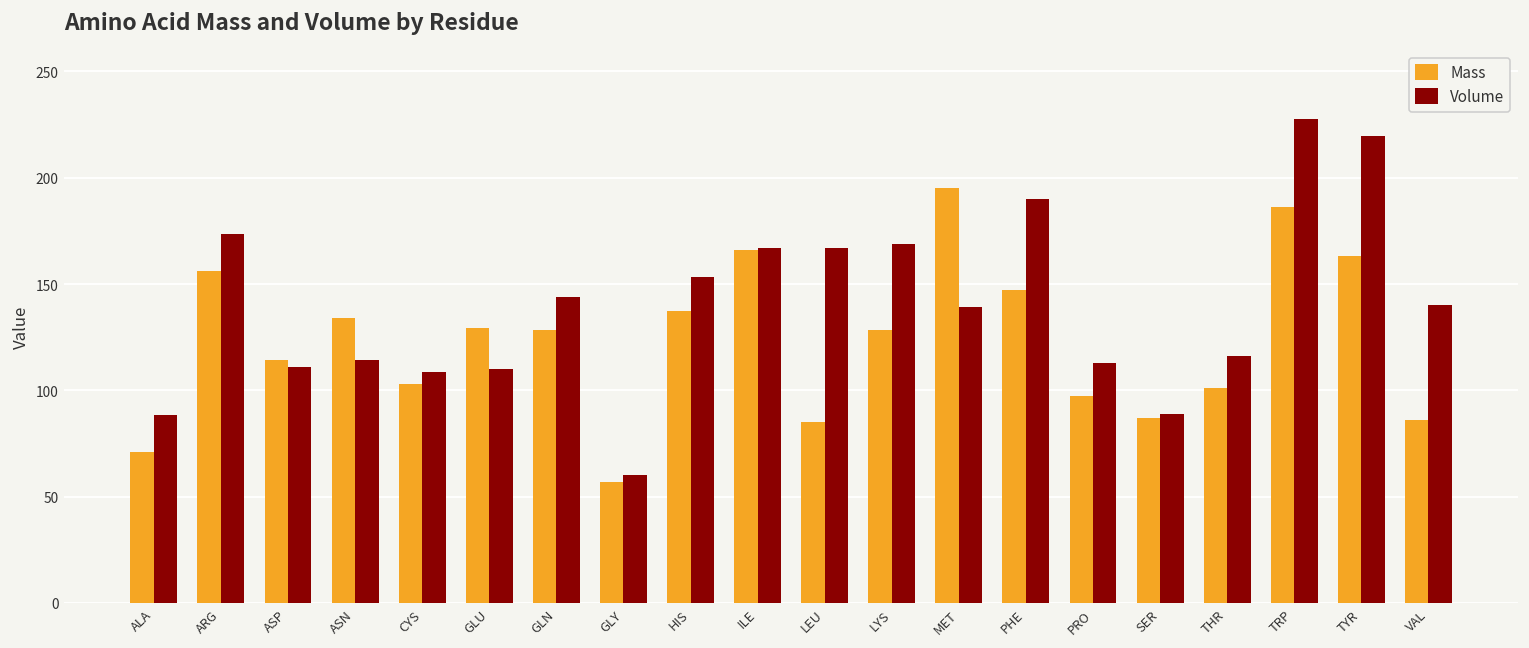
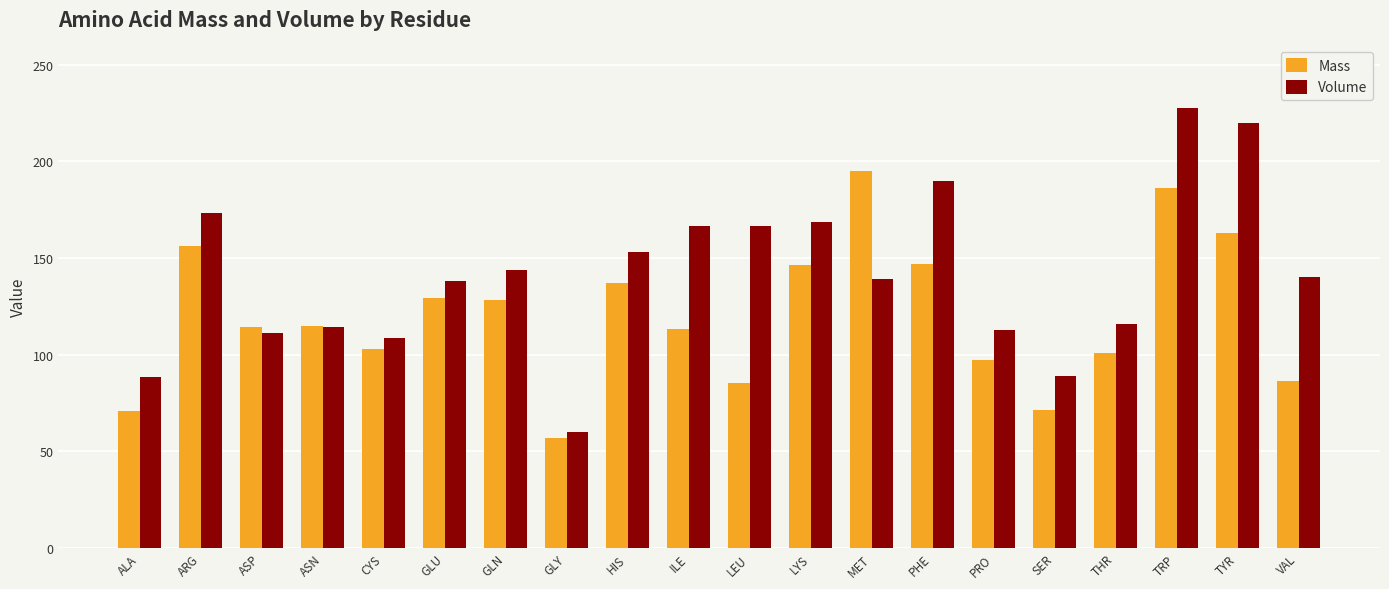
  {
    "Mass": {
      "ALA": 71,
      "ARG": 156,
      "ASP": 114,
-     "ASN": 134,
+     "ASN": 115,
      "CYS": 103,
      "GLU": 129,
      "GLN": 128,
      "GLY": 57,
      "HIS": 137,
-     "ILE": 166,
+     "ILE": 113,
      "LEU": 85,
-     "LYS": 128,
+     "LYS": 146,
      "MET": 195,
      "PHE": 147,
      "PRO": 97,
-     "SER": 87,
+     "SER": 71,
      "THR": 101,
      "TRP": 186,
      "TYR": 163,
      "VAL": 86
    },
    "Volume": {
      "ALA": 89,
      "ARG": 173,
      "ASP": 111,
      "ASN": 114,
      "CYS": 109,
-     "GLU": 110,
+     "GLU": 138,
      "GLN": 144,
      "GLY": 60,
      "HIS": 153,
      "ILE": 167,
      "LEU": 167,
      "LYS": 169,
      "MET": 139,
      "PHE": 190,
      "PRO": 113,
      "SER": 89,
      "THR": 116,
      "TRP": 228,
      "TYR": 220,
      "VAL": 140
    }
  }
